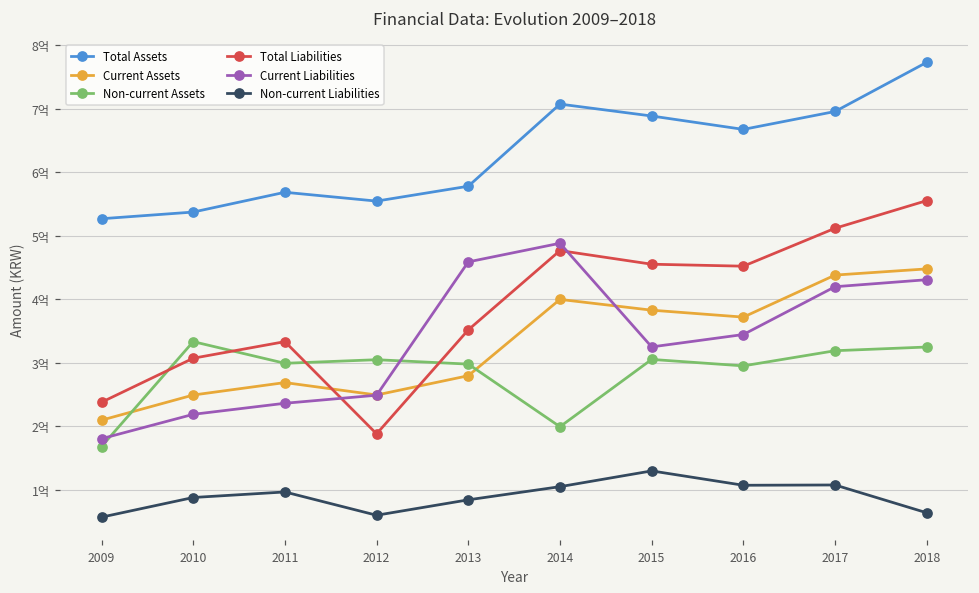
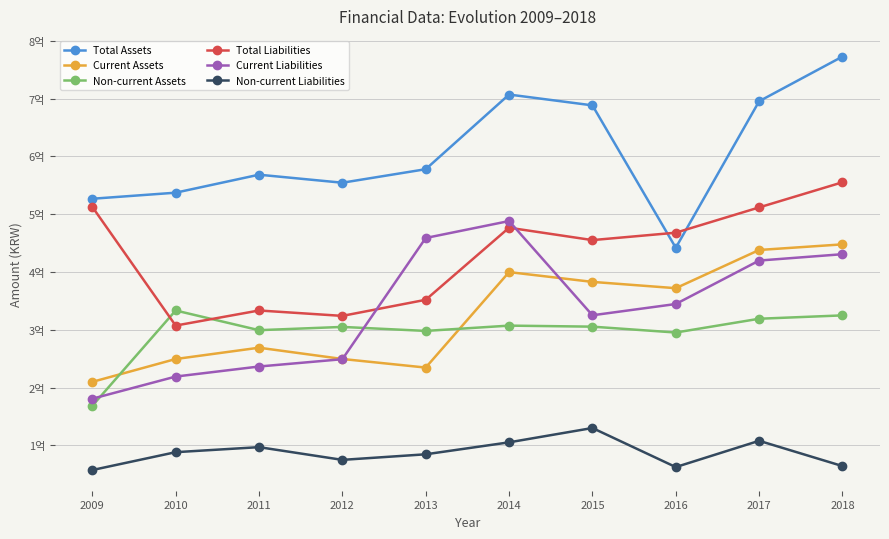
  {
    "Total Assets": {
      "2009": "5.3억",
      "2010": "5.4억",
      "2011": "5.7억",
      "2012": "5.5억",
      "2013": "5.8억",
      "2014": "7.1억",
      "2015": "6.9억",
-     "2016": "6.7억",
+     "2016": "4.4억",
      "2017": "7.0억",
      "2018": "7.7억"
    },
    "Current Assets": {
      "2009": "2.1억",
      "2010": "2.5억",
      "2011": "2.7억",
-     "2013": "2.8억",
+     "2013": "2.3억",
      "2014": "4.0억",
      "2015": "3.8억",
      "2016": "3.7억",
      "2017": "4.4억",
      "2018": "4.5억"
    },
    "Non-current Assets": {
      "2009": "1.7억",
      "2010": "3.3억",
      "2011": "3.0억",
      "2012": "3.0억",
      "2013": "3.0억",
-     "2014": "2.0억",
+     "2014": "3.1억",
      "2015": "3.1억",
      "2016": "3.0억",
      "2017": "3.2억",
      "2018": "3.2억"
    },
    "Total Liabilities": {
-     "2009": "2.4억",
+     "2009": "5.1억",
      "2010": "3.1억",
      "2011": "3.3억",
-     "2012": "1.9억",
+     "2012": "3.2억",
      "2013": "3.5억",
      "2014": "4.8억",
      "2015": "4.6억",
-     "2016": "4.5억",
+     "2016": "4.7억",
      "2017": "5.1억",
      "2018": "5.6억"
    },
    "Current Liabilities": {
      "2009": "1.8억",
      "2010": "2.2억",
      "2011": "2.4억",
      "2013": "4.6억",
      "2014": "4.9억",
      "2015": "3.3억",
      "2016": "3.4억",
      "2017": "4.2억",
      "2018": "4.3억"
    },
    "Non-current Liabilities": {
      "2009": "0.6억",
      "2010": "0.9억",
      "2011": "1.0억",
-     "2012": "0.6억",
+     "2012": "0.7억",
      "2013": "0.8억",
      "2014": "1.1억",
      "2015": "1.3억",
-     "2016": "1.1억",
+     "2016": "0.6억",
      "2017": "1.1억",
      "2018": "0.6억"
    }
  }
